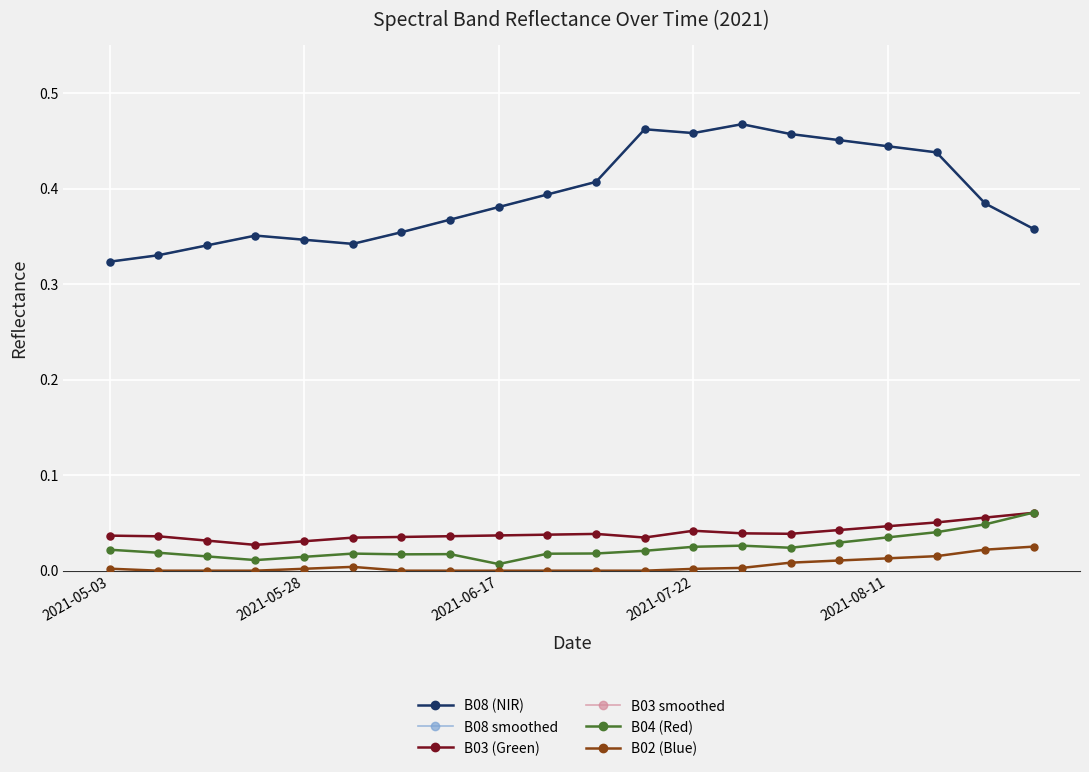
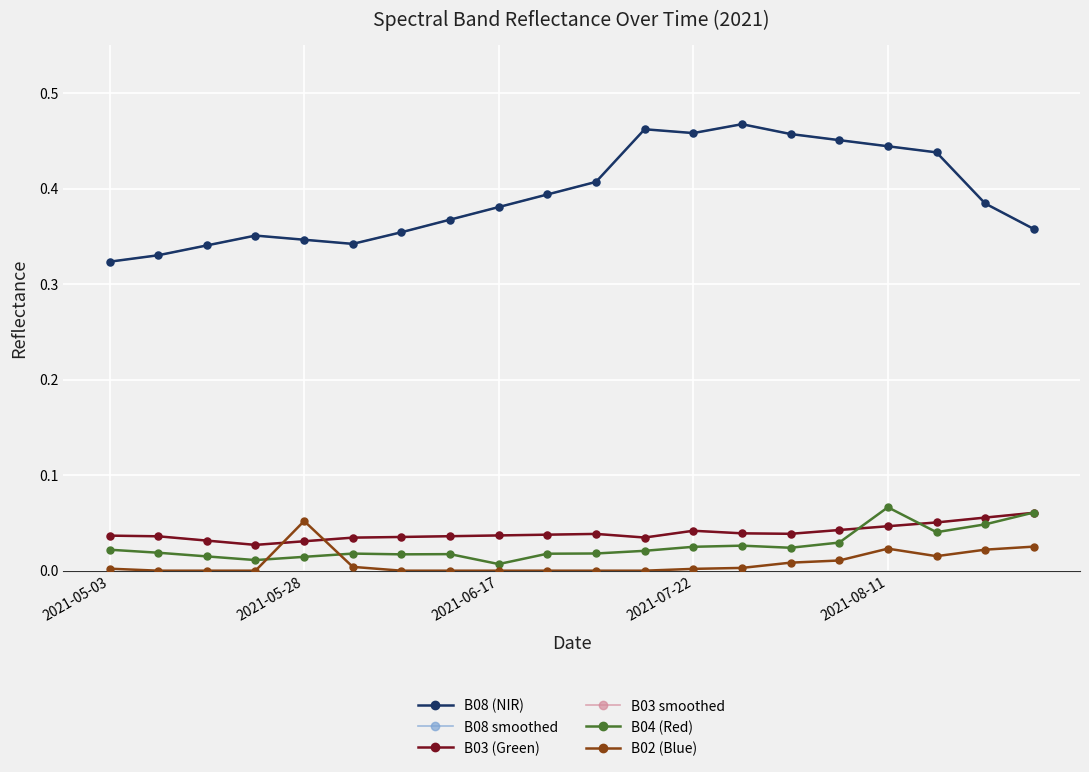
  {
    "B08 smoothed": {
      "2021-05-03": 0.32,
      "2021-05-28": 0.35,
      "2021-06-17": 0.38,
      "2021-07-22": 0.46,
      "2021-08-11": 0.44
    },
    "B03 smoothed": {
      "2021-05-03": 0.04,
      "2021-05-28": 0.03,
      "2021-06-17": 0.04,
      "2021-07-22": 0.04,
      "2021-08-11": 0.05
    },
    "B04 (Red)": {
      "2021-05-03": 0.02,
      "2021-05-28": 0.01,
      "2021-06-17": 0.01,
      "2021-07-22": 0.03,
-     "2021-08-11": 0.03
+     "2021-08-11": 0.07
    },
    "B02 (Blue)": {
      "2021-05-03": 0.00,
-     "2021-05-28": 0.00,
+     "2021-05-28": 0.05,
      "2021-06-17": 0.00,
      "2021-07-22": 0.00,
-     "2021-08-11": 0.01
+     "2021-08-11": 0.02
    }
  }
